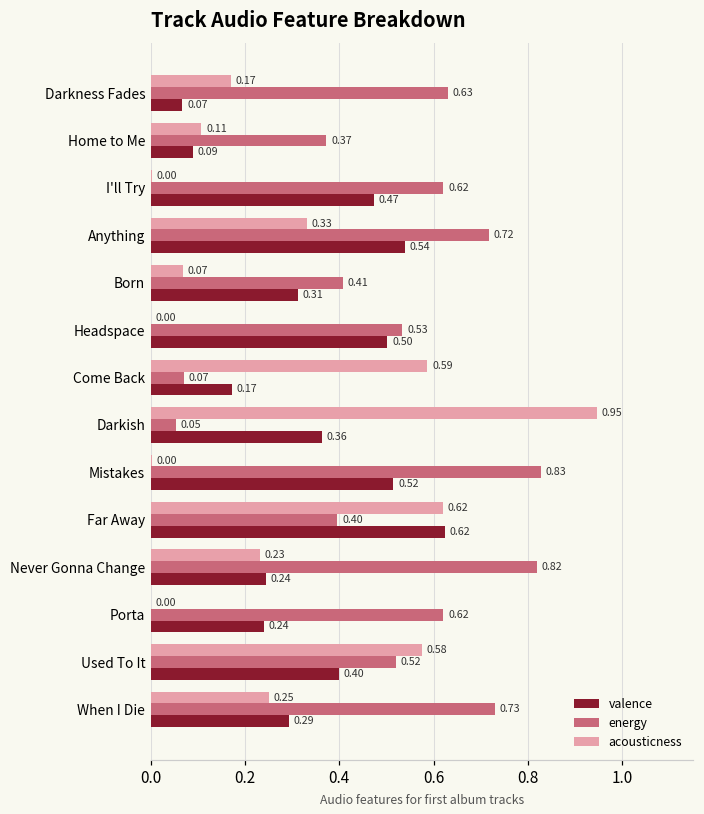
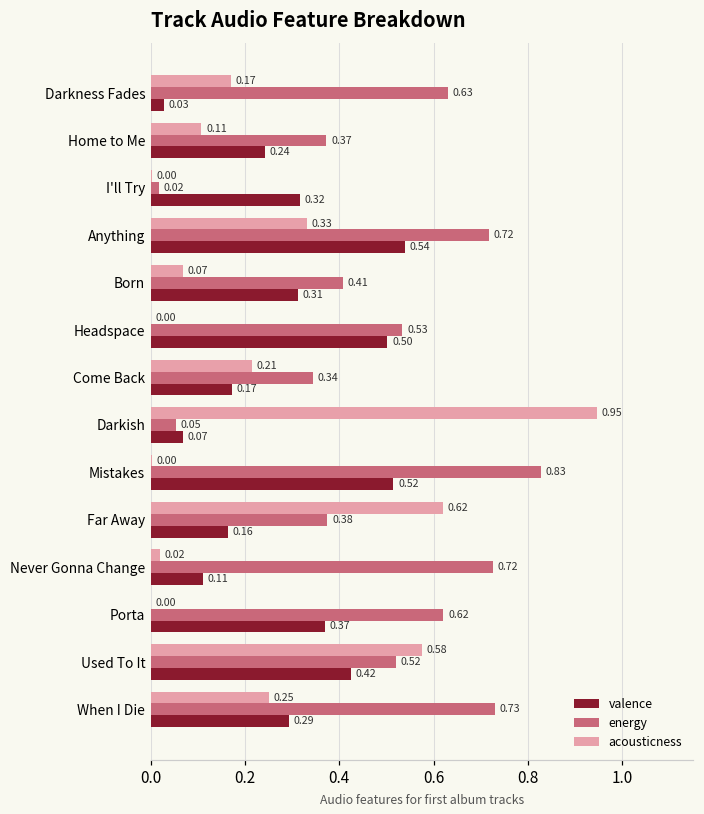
  {
    "valence": {
-     "Darkness Fades": 0.07,
-     "Home to Me": 0.09,
-     "I'll Try": 0.47,
+     "Darkness Fades": 0.03,
+     "Home to Me": 0.24,
+     "I'll Try": 0.32,
      "Anything": 0.54,
      "Born": 0.31,
      "Headspace": 0.50,
      "Come Back": 0.17,
-     "Darkish": 0.36,
+     "Darkish": 0.07,
      "Mistakes": 0.52,
-     "Far Away": 0.62,
-     "Never Gonna Change": 0.24,
-     "Porta": 0.24,
-     "Used To It": 0.40,
+     "Far Away": 0.16,
+     "Never Gonna Change": 0.11,
+     "Porta": 0.37,
+     "Used To It": 0.42,
      "When I Die": 0.29
    },
    "energy": {
      "Darkness Fades": 0.63,
      "Home to Me": 0.37,
-     "I'll Try": 0.62,
+     "I'll Try": 0.02,
      "Anything": 0.72,
      "Born": 0.41,
      "Headspace": 0.53,
-     "Come Back": 0.07,
+     "Come Back": 0.34,
      "Darkish": 0.05,
      "Mistakes": 0.83,
-     "Far Away": 0.40,
-     "Never Gonna Change": 0.82,
+     "Far Away": 0.38,
+     "Never Gonna Change": 0.72,
      "Porta": 0.62,
      "Used To It": 0.52,
      "When I Die": 0.73
    },
    "acousticness": {
      "Darkness Fades": 0.17,
      "Home to Me": 0.11,
      "I'll Try": 0.00,
      "Anything": 0.33,
      "Born": 0.07,
      "Headspace": 0.00,
-     "Come Back": 0.59,
+     "Come Back": 0.21,
      "Darkish": 0.95,
      "Mistakes": 0.00,
      "Far Away": 0.62,
-     "Never Gonna Change": 0.23,
+     "Never Gonna Change": 0.02,
      "Porta": 0.00,
      "Used To It": 0.58,
      "When I Die": 0.25
    }
  }
